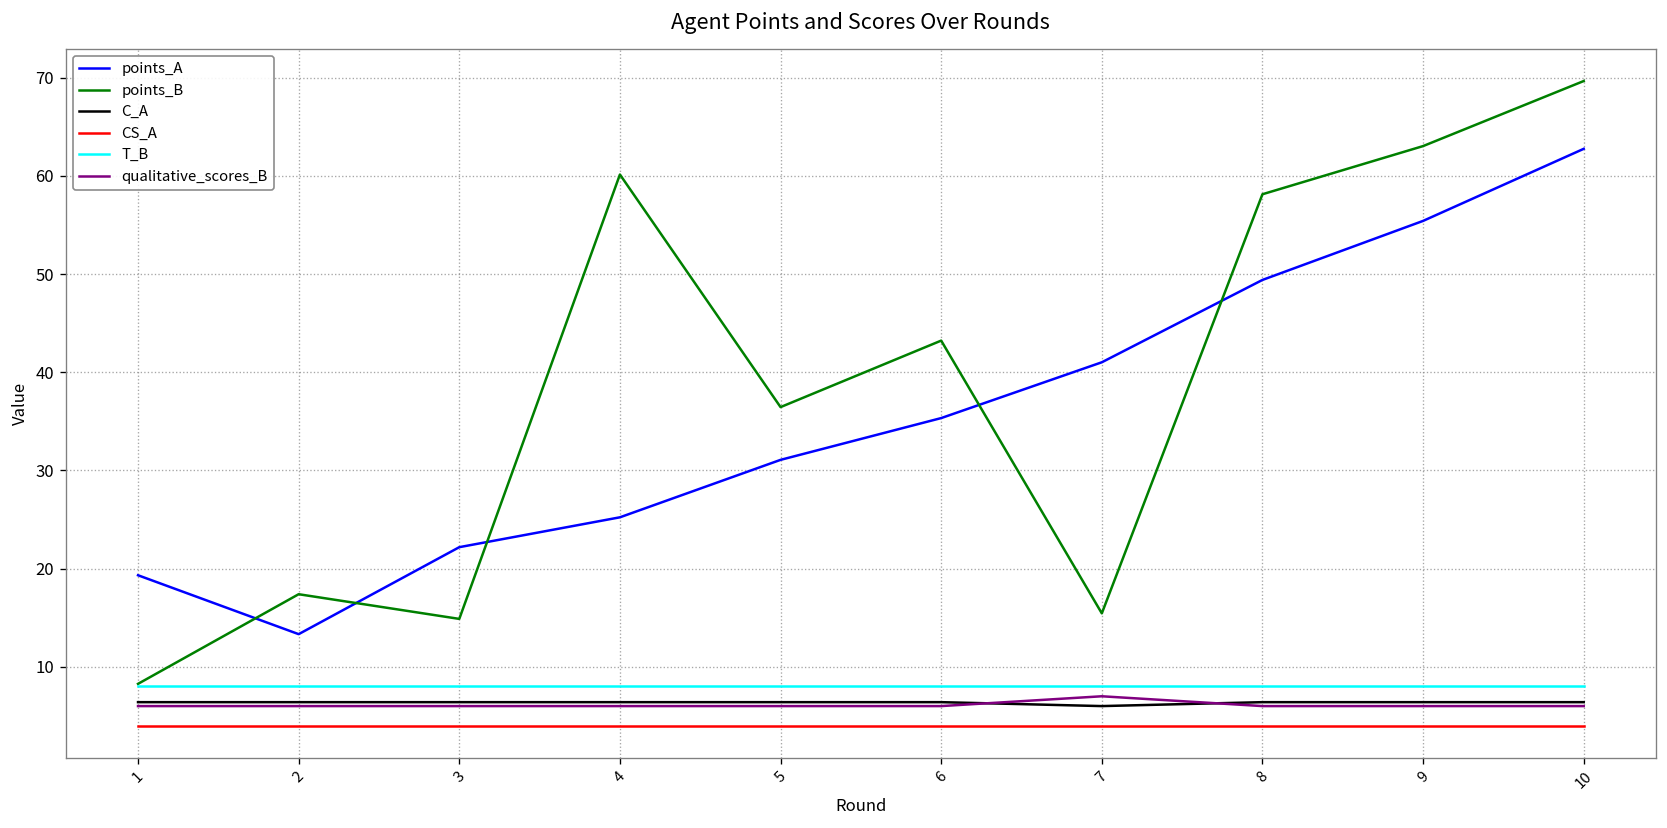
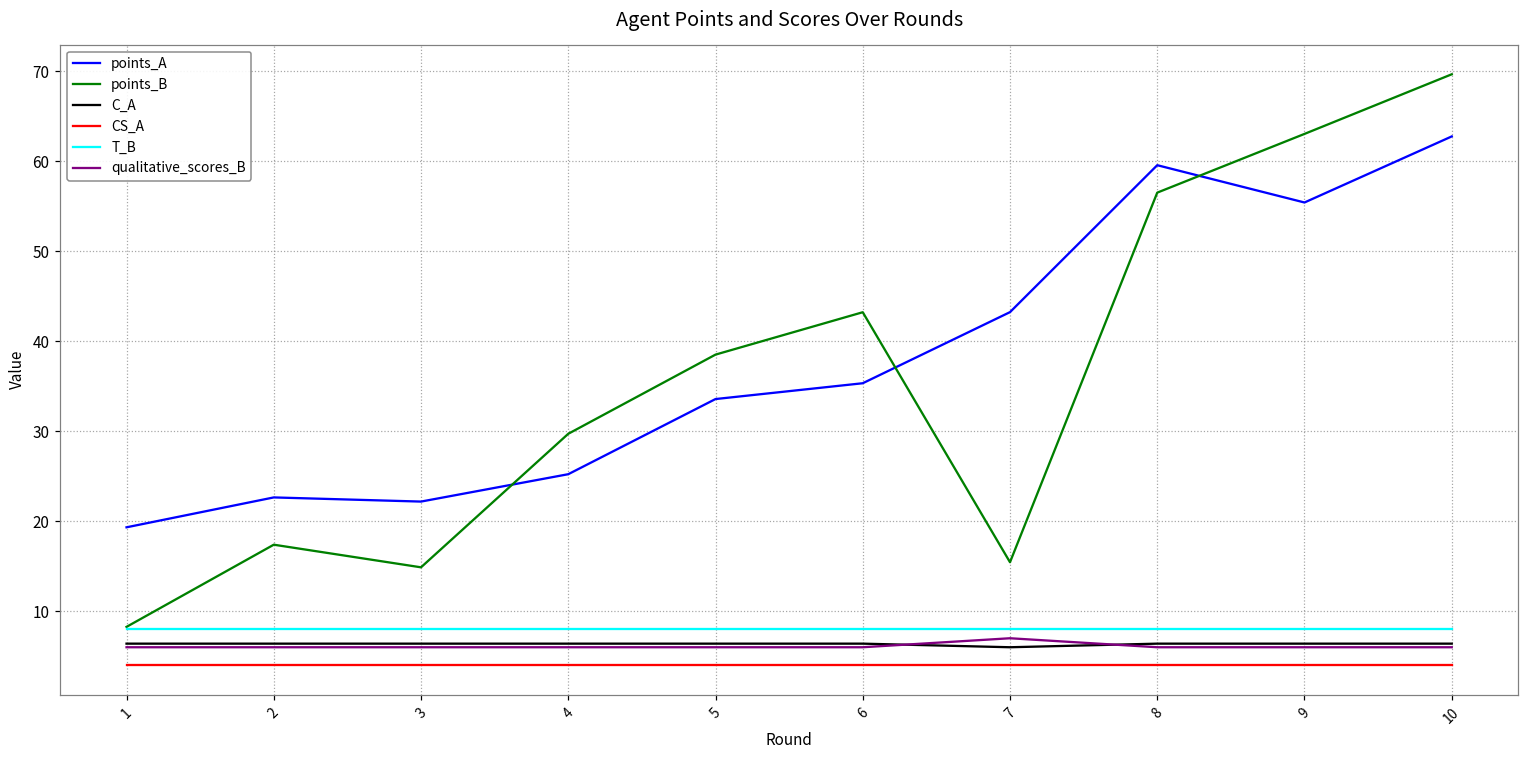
  {
    "points_A": {
      "1": 19,
-     "2": 13,
+     "2": 23,
      "3": 22,
      "4": 25,
-     "5": 31,
+     "5": 34,
      "6": 35,
-     "7": 41,
-     "8": 49,
+     "7": 43,
+     "8": 60,
      "9": 55,
      "10": 63
    },
    "points_B": {
      "2": 17,
      "3": 15,
-     "4": 60,
-     "5": 36,
+     "4": 30,
+     "5": 39,
      "6": 43,
      "7": 15,
-     "8": 58,
+     "8": 57,
      "9": 63,
      "10": 70
    },
    "C_A": {
      "1": 6,
      "2": 6,
      "3": 6,
      "4": 6,
      "5": 6,
      "6": 6,
      "7": 6,
      "8": 6,
      "9": 6,
      "10": 6
    },
    "CS_A": {
      "1": 4,
      "2": 4,
      "3": 4,
      "4": 4,
      "5": 4,
      "6": 4,
      "7": 4,
      "8": 4,
      "9": 4,
      "10": 4
    },
    "T_B": {
      "2": 8,
      "3": 8,
      "4": 8,
      "5": 8,
      "6": 8,
      "7": 8,
      "8": 8,
      "9": 8,
      "10": 8
    },
    "qualitative_scores_B": {
      "1": 6,
      "2": 6,
      "3": 6,
      "4": 6,
      "5": 6,
      "6": 6,
      "7": 7,
      "8": 6,
      "9": 6,
      "10": 6
    }
  }
